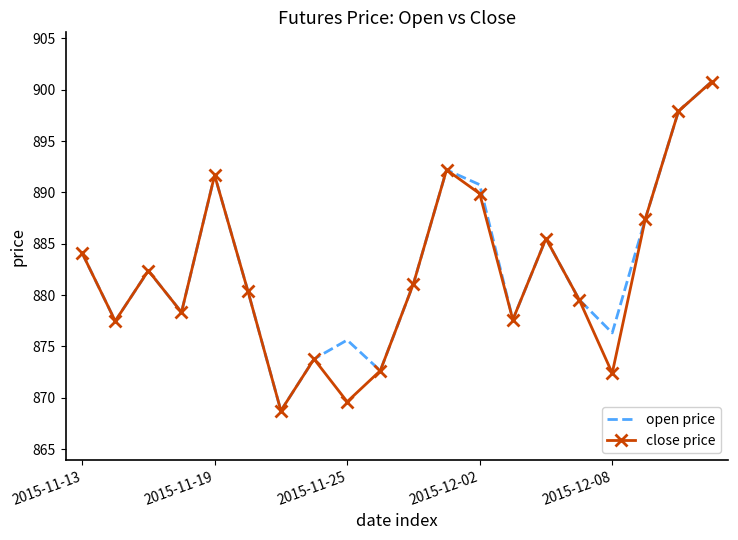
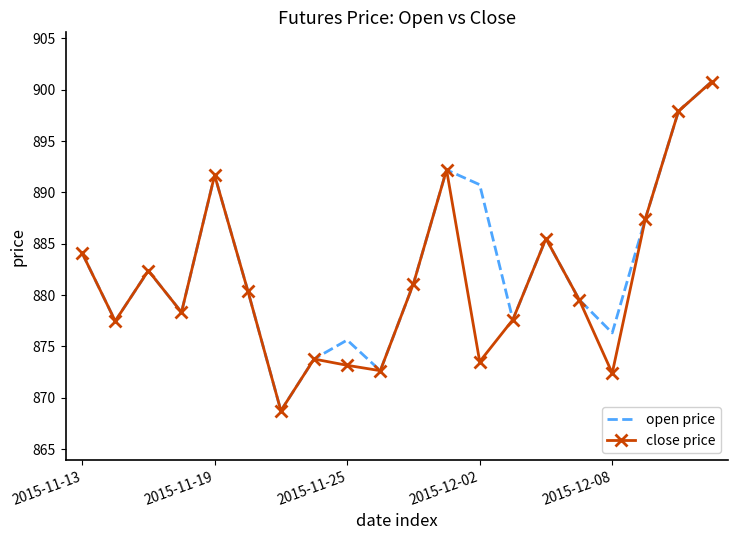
  {
    "open price": {
      "2015-11-25": 875.6,
      "2015-12-02": 890.8,
      "2015-12-08": 876.3
    },
    "close price": {
-     "2015-11-25": 869.6,
-     "2015-12-02": 889.9,
+     "2015-11-25": 873.2,
+     "2015-12-02": 873.5,
      "2015-12-08": 872.4
    }
  }
